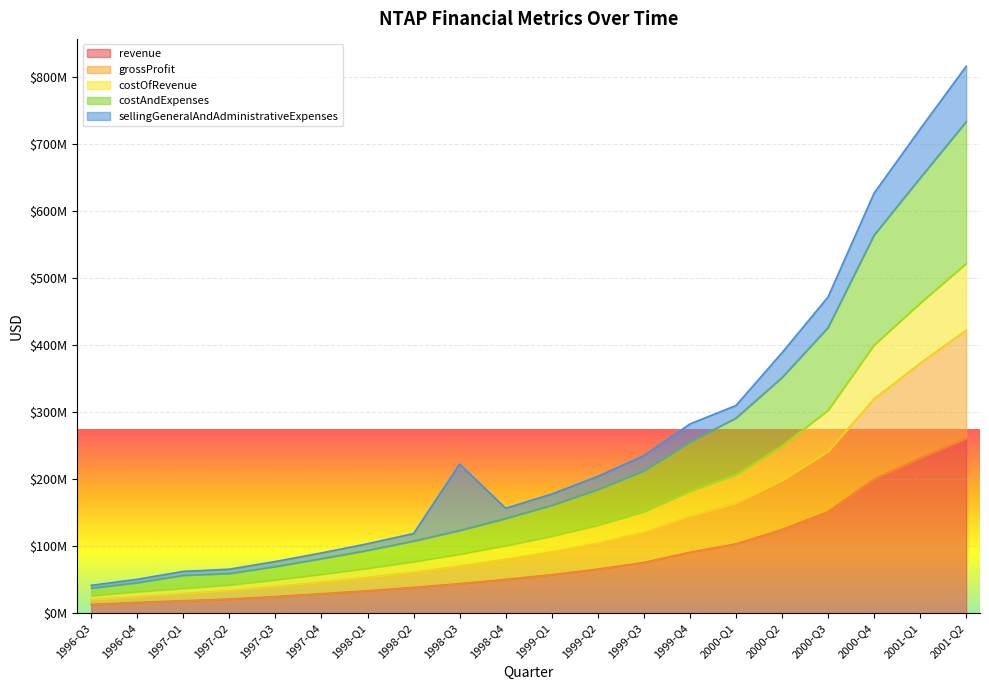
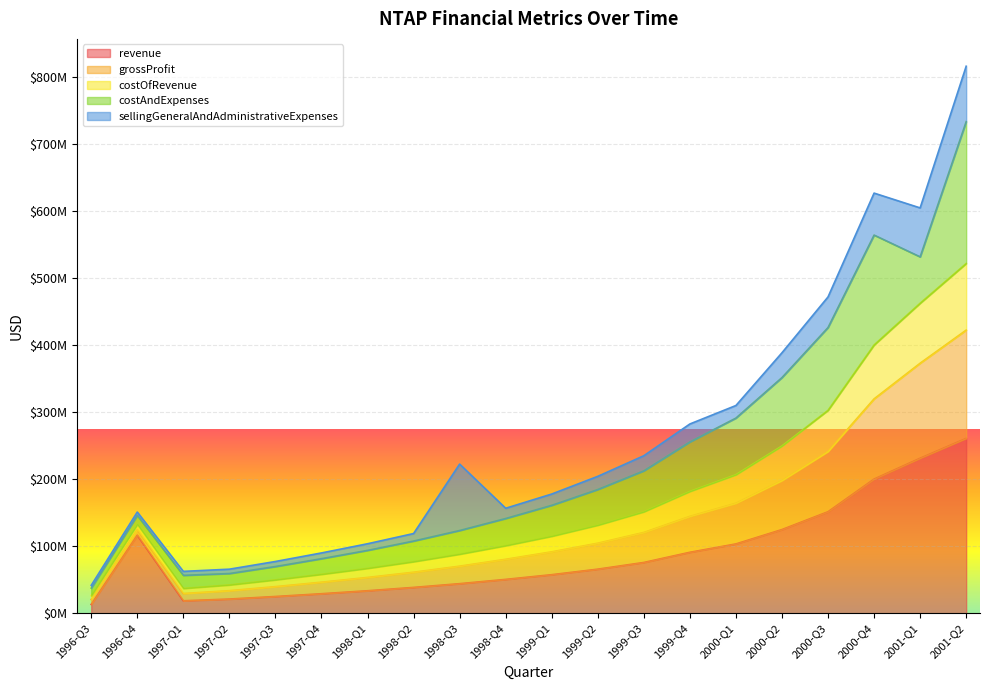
  {
    "revenue": {
      "1996-Q3": "$10000000",
-     "1996-Q4": "$20000000",
+     "1996-Q4": "$120000000",
      "1997-Q1": "$20000000",
      "1997-Q2": "$20000000",
      "1997-Q3": "$20000000",
      "1997-Q4": "$30000000",
      "1998-Q1": "$30000000",
      "1998-Q2": "$40000000",
      "1998-Q3": "$40000000",
      "1998-Q4": "$50000000",
      "1999-Q1": "$60000000",
      "1999-Q2": "$70000000",
      "1999-Q3": "$80000000",
      "1999-Q4": "$90000000",
      "2000-Q1": "$100000000",
      "2000-Q2": "$120000000",
      "2000-Q3": "$150000000",
      "2000-Q4": "$200000000",
      "2001-Q1": "$230000000",
      "2001-Q2": "$260000000"
    },
    "costAndExpenses": {
      "1996-Q3": "$10000000",
      "1996-Q4": "$10000000",
      "1997-Q1": "$20000000",
      "1997-Q2": "$20000000",
      "1997-Q3": "$20000000",
      "1997-Q4": "$20000000",
      "1998-Q1": "$30000000",
      "1998-Q2": "$30000000",
      "1998-Q3": "$40000000",
      "1998-Q4": "$40000000",
      "1999-Q1": "$50000000",
      "1999-Q2": "$50000000",
      "1999-Q3": "$60000000",
      "1999-Q4": "$70000000",
      "2000-Q1": "$80000000",
      "2000-Q2": "$100000000",
      "2000-Q3": "$120000000",
      "2000-Q4": "$160000000",
-     "2001-Q1": "$190000000",
+     "2001-Q1": "$70000000",
      "2001-Q2": "$210000000"
    },
    "sellingGeneralAndAdministrativeExpenses": {
      "1996-Q3": "$0",
      "1996-Q4": "$10000000",
      "1997-Q1": "$10000000",
      "1997-Q2": "$10000000",
      "1997-Q3": "$10000000",
      "1997-Q4": "$10000000",
      "1998-Q1": "$10000000",
      "1998-Q2": "$10000000",
      "1998-Q3": "$100000000",
      "1998-Q4": "$20000000",
      "1999-Q1": "$20000000",
      "1999-Q2": "$20000000",
      "1999-Q3": "$20000000",
      "1999-Q4": "$30000000",
      "2000-Q1": "$20000000",
      "2000-Q2": "$40000000",
      "2000-Q3": "$50000000",
      "2000-Q4": "$60000000",
      "2001-Q1": "$70000000",
      "2001-Q2": "$80000000"
    }
  }
